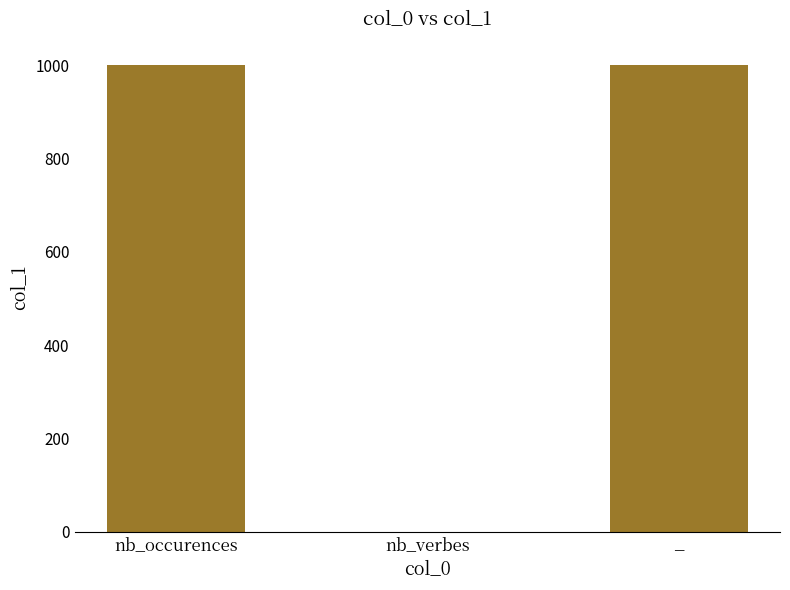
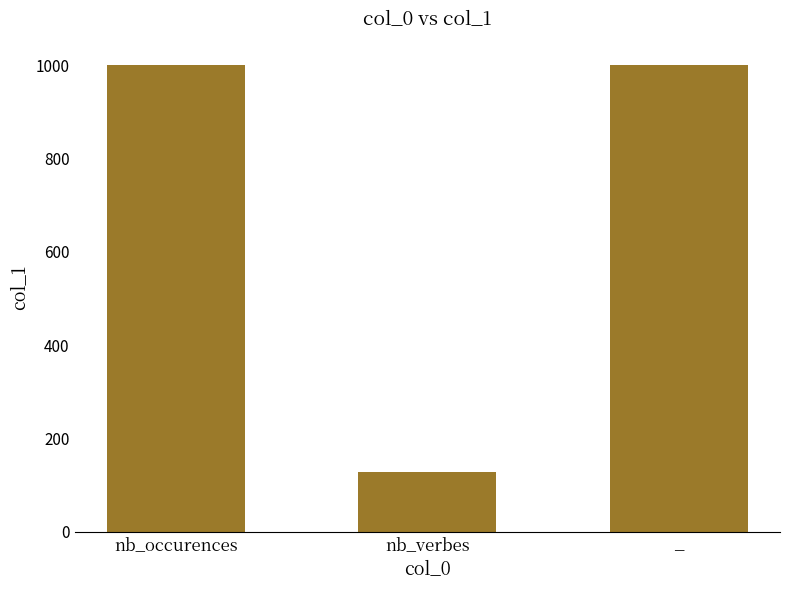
  {
    "nb_occurences": 1000,
-   "nb_verbes": 0,
+   "nb_verbes": 130,
    "_": 1000
  }
